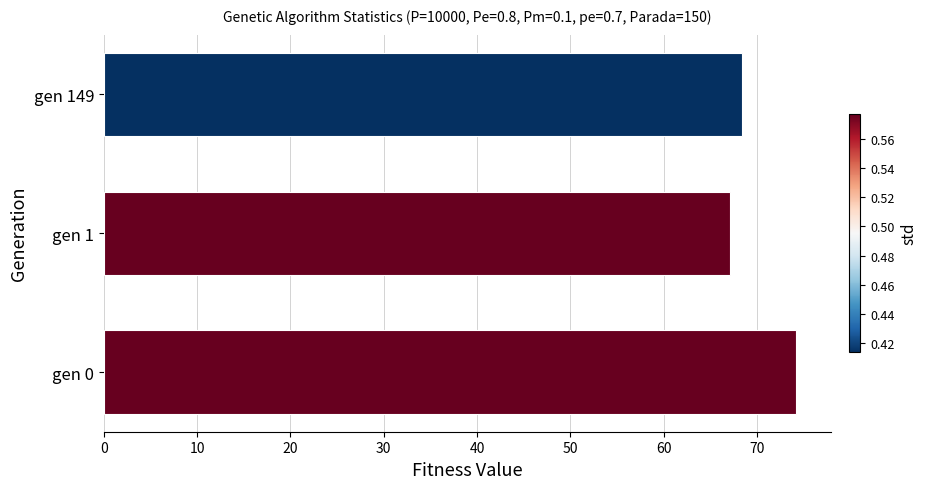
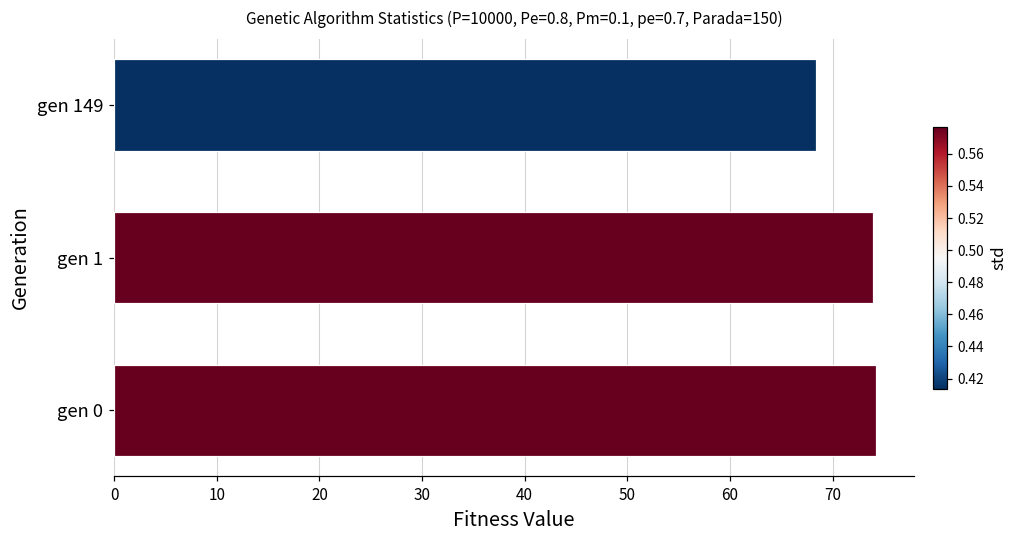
  {
    "gen 149": 68,
-   "gen 1": 67,
+   "gen 1": 74,
    "gen 0": 74
  }
